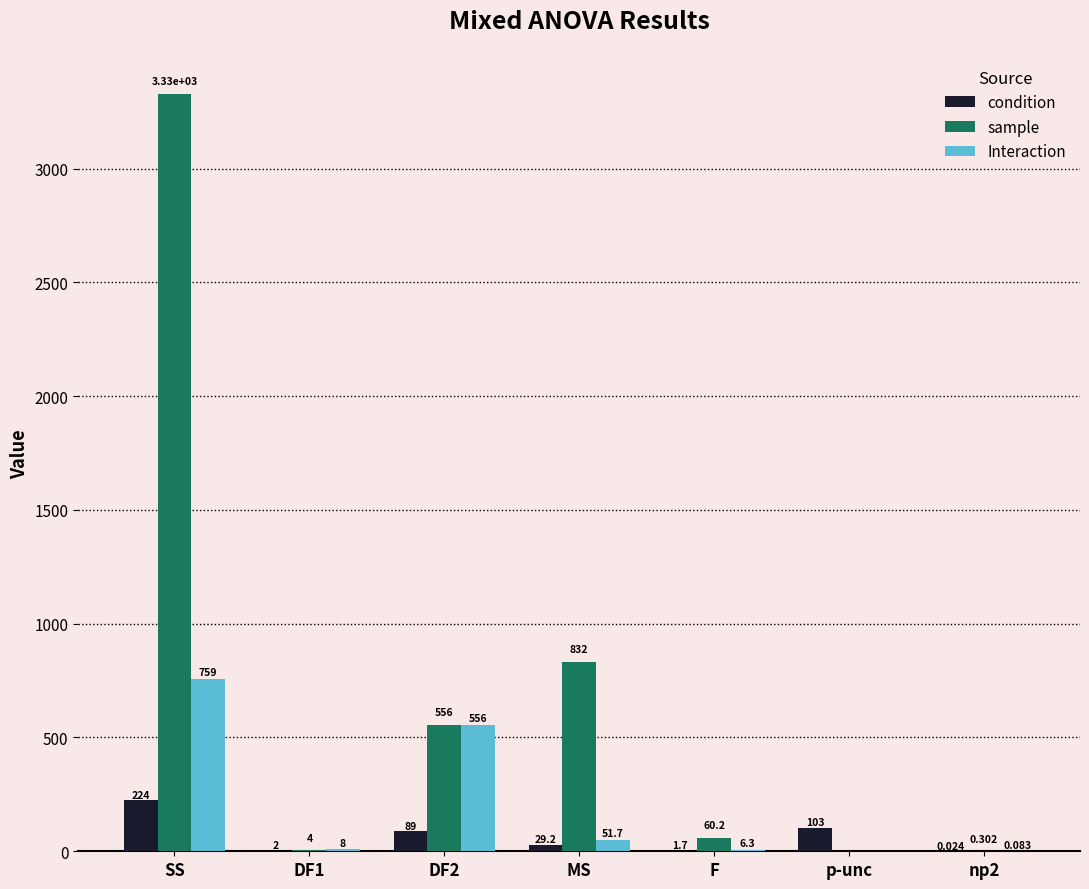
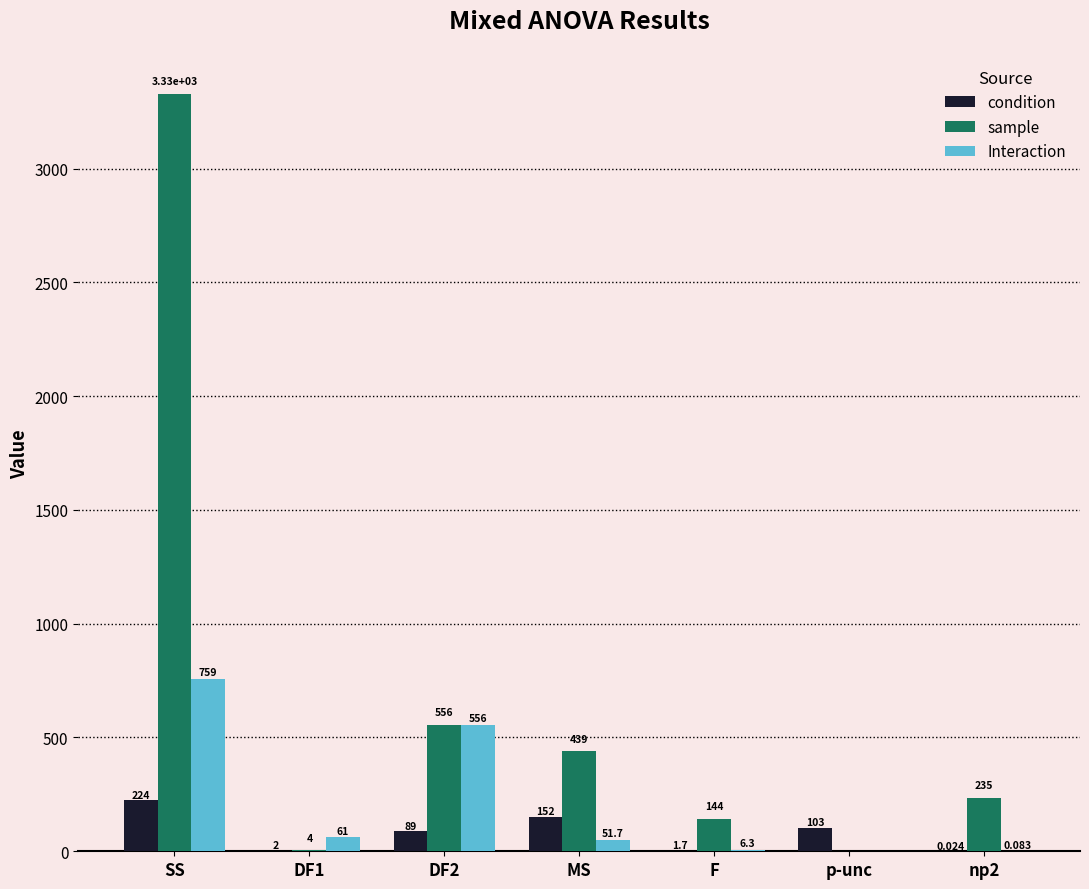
  {
    "condition": {
      "SS": 224,
      "DF1": 2,
      "DF2": 89,
-     "MS": 29.2,
+     "MS": 152,
      "F": 1.7,
      "p-unc": 103,
      "np2": 0.024
    },
    "sample": {
      "DF1": 4,
      "DF2": 556,
-     "MS": 832,
-     "F": 60.2,
-     "np2": 0.302
+     "MS": 439,
+     "F": 144,
+     "np2": 235
    },
    "Interaction": {
      "SS": 759,
-     "DF1": 8,
+     "DF1": 61,
      "DF2": 556,
      "MS": 51.7,
      "F": 6.3,
      "np2": 0.083
    }
  }
